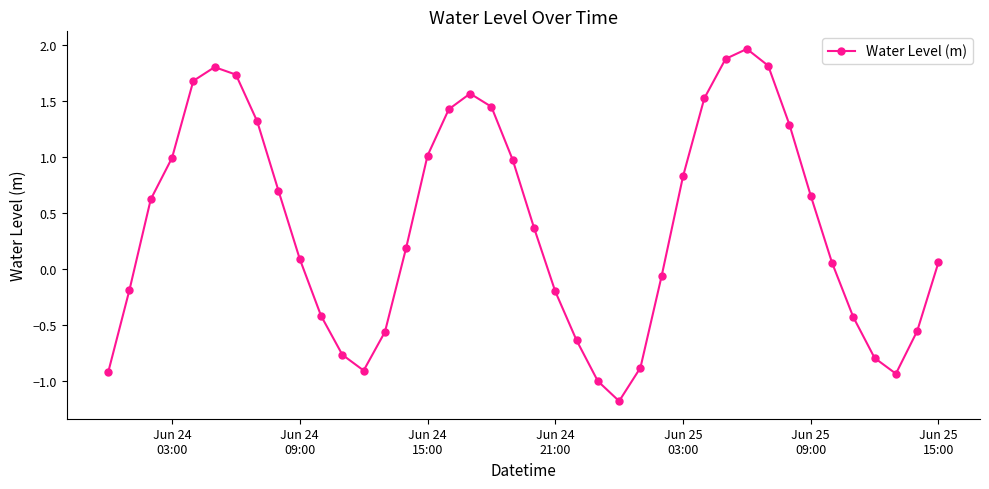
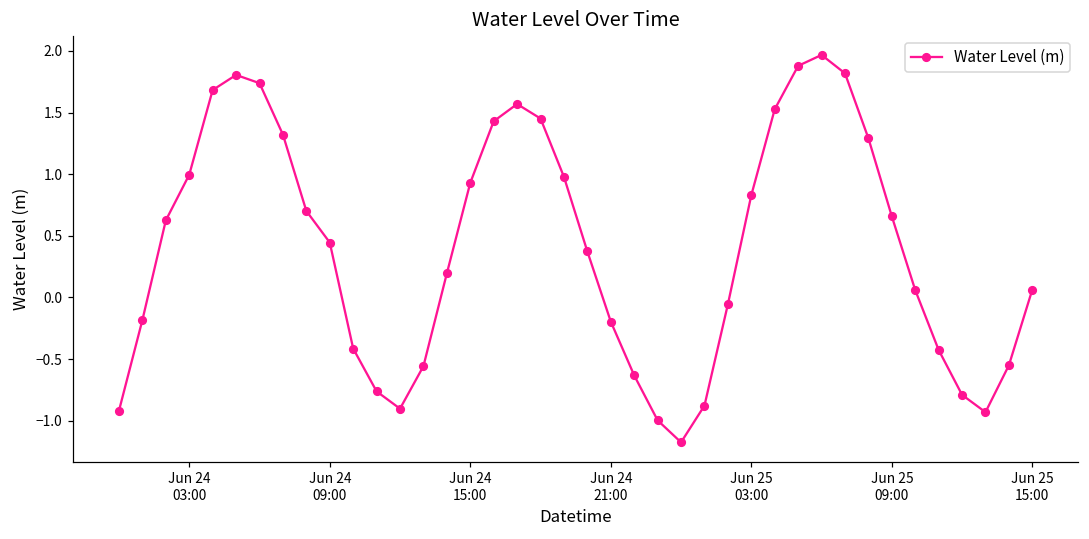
  {
    "Jun 24 03:00": 1.00,
-   "Jun 24 09:00": 0.09,
-   "Jun 24 15:00": 1.01,
+   "Jun 24 09:00": 0.45,
+   "Jun 24 15:00": 0.93,
    "Jun 24 21:00": -0.20,
    "Jun 25 03:00": 0.83,
    "Jun 25 09:00": 0.66,
    "Jun 25 15:00": 0.06
  }
